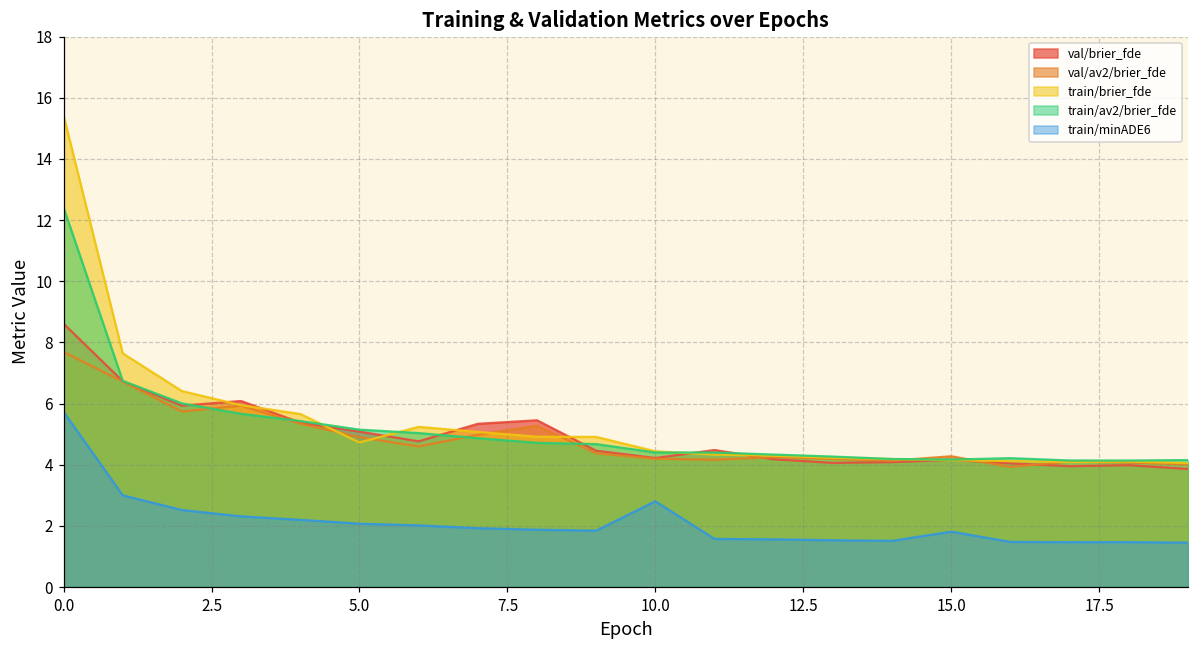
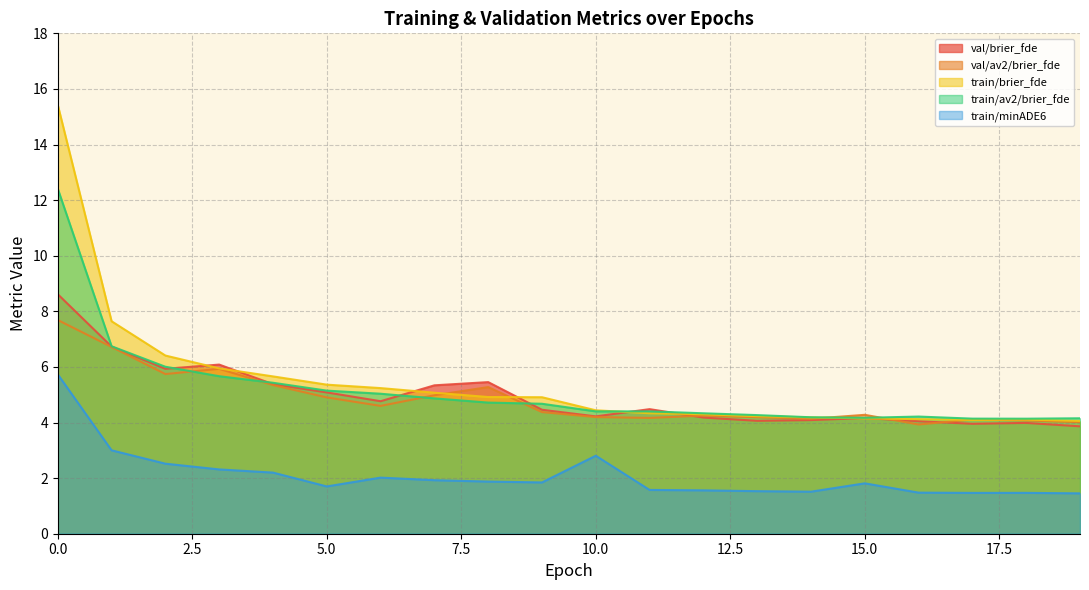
  {
    "train/brier_fde": {
      "0.0": 15.4,
-     "5.0": 4.7
+     "5.0": 5.4
    },
    "train/av2/brier_fde": {
      "0.0": 12.4
    },
    "train/minADE6": {
      "0.0": 5.7,
-     "5.0": 2.1,
+     "5.0": 1.7,
      "10.0": 2.8,
      "15.0": 1.8
    }
  }
